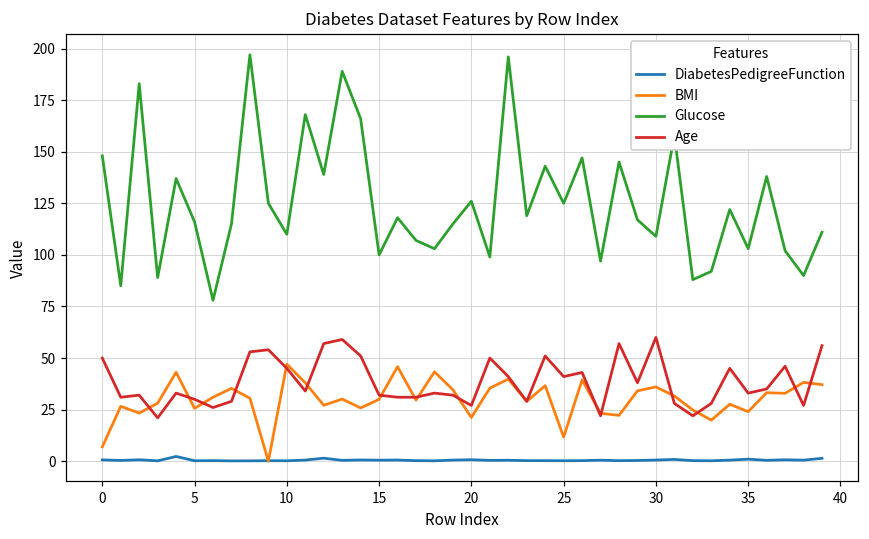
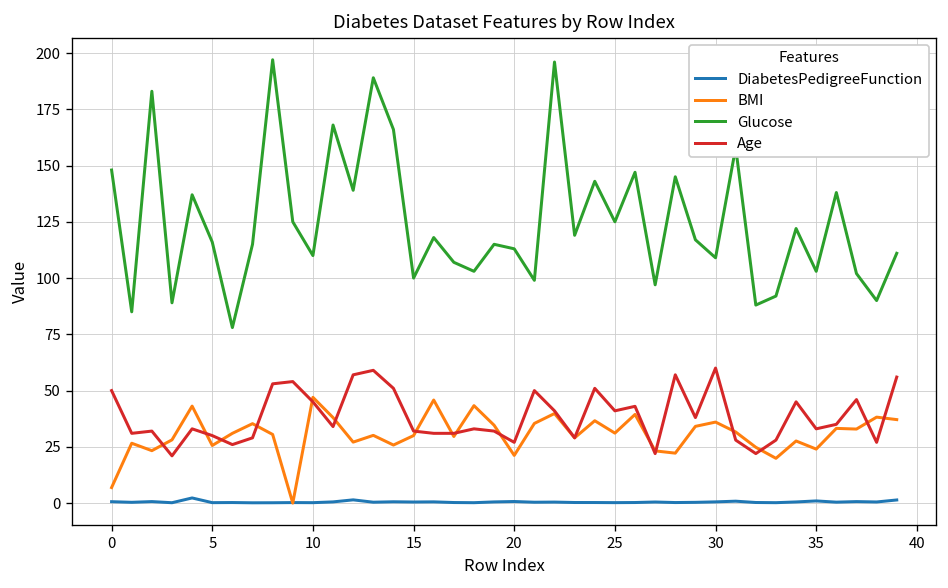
  {
    "DiabetesPedigreeFunction": {
      "0": 1,
      "5": 0,
      "10": 0,
      "15": 0,
      "20": 1,
      "25": 0,
      "30": 1,
      "35": 1
    },
    "BMI": {
      "0": 7,
      "5": 26,
      "10": 47,
      "15": 30,
      "20": 21,
-     "25": 12,
+     "25": 31,
      "30": 36,
      "35": 24
    },
    "Glucose": {
      "0": 148,
      "5": 116,
      "10": 110,
      "15": 100,
-     "20": 126,
+     "20": 113,
      "25": 125,
      "30": 109,
      "35": 103
    },
    "Age": {
      "0": 50,
      "5": 30,
      "10": 45,
      "15": 32,
      "20": 27,
      "25": 41,
      "30": 60,
      "35": 33
    }
  }
